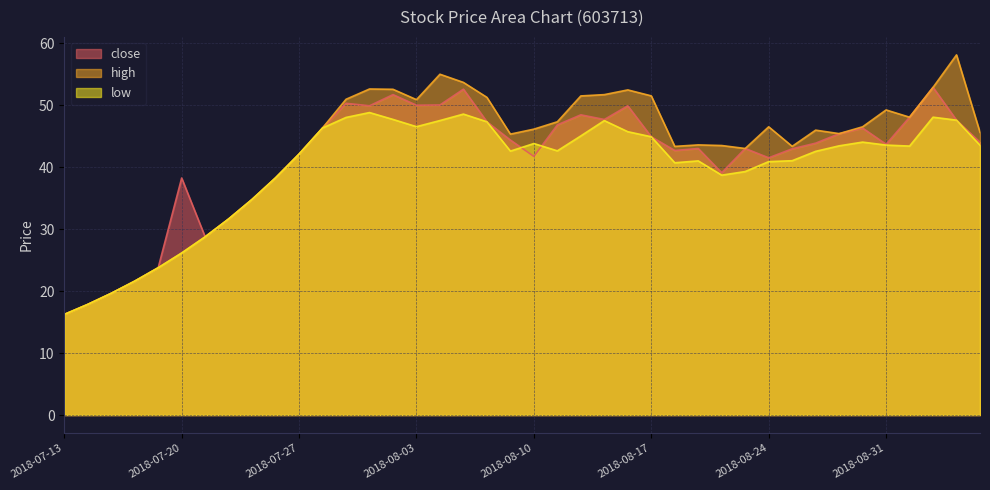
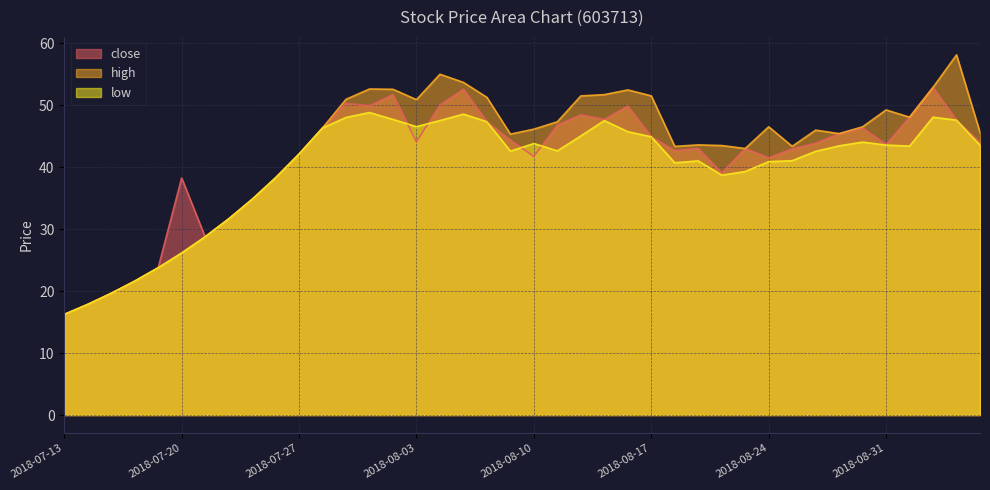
  {
    "close": {
      "2018-07-20": 38,
-     "2018-08-03": 50,
+     "2018-08-03": 44,
      "2018-08-10": 42,
      "2018-08-24": 42
    }
  }
